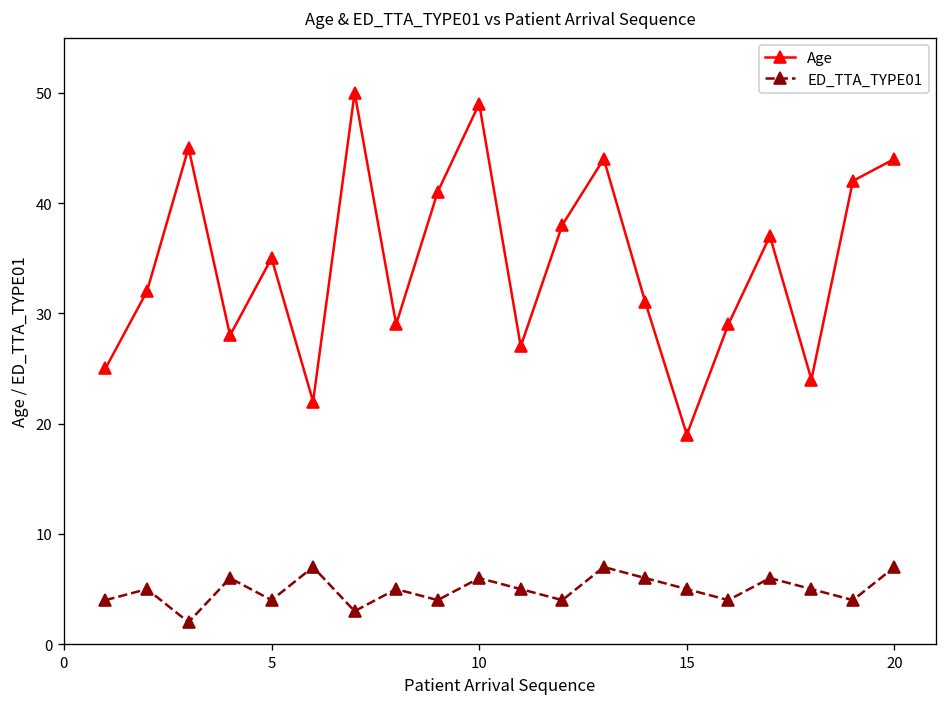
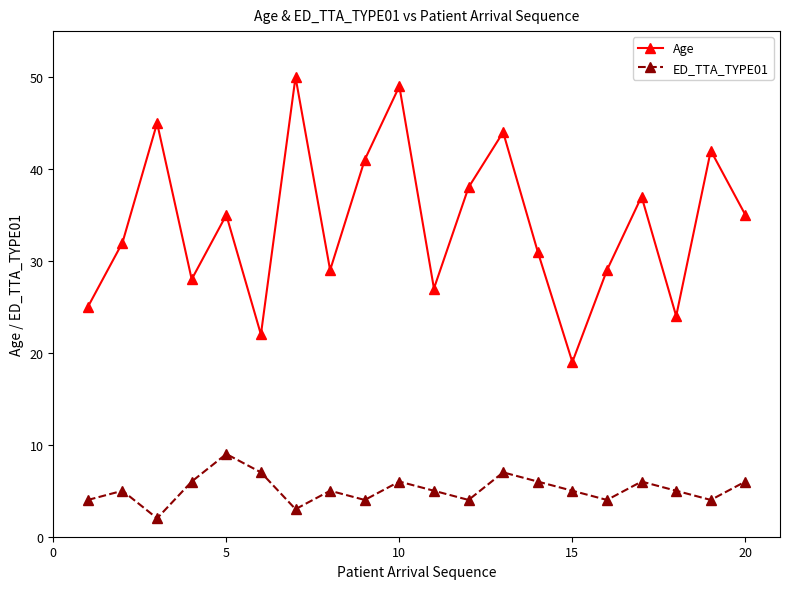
  {
    "Age": {
      "5": 35,
      "10": 49,
      "15": 19,
-     "20": 44
+     "20": 35
    },
    "ED_TTA_TYPE01": {
-     "5": 4,
+     "5": 9,
      "10": 6,
      "15": 5,
-     "20": 7
+     "20": 6
    }
  }
